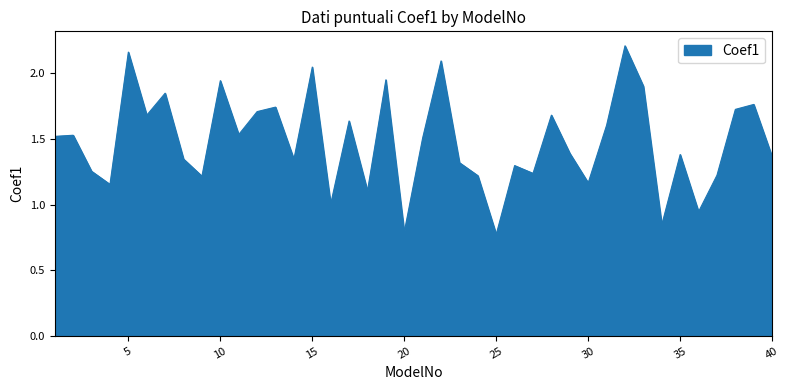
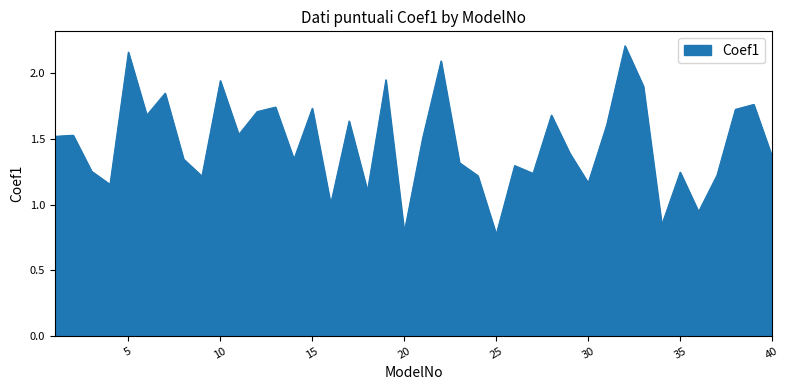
  {
    "5": 2.16,
    "10": 1.94,
-   "15": 2.05,
+   "15": 1.73,
    "20": 0.79,
    "25": 0.77,
    "30": 1.17,
-   "35": 1.38,
+   "35": 1.25,
    "40": 1.36
  }
